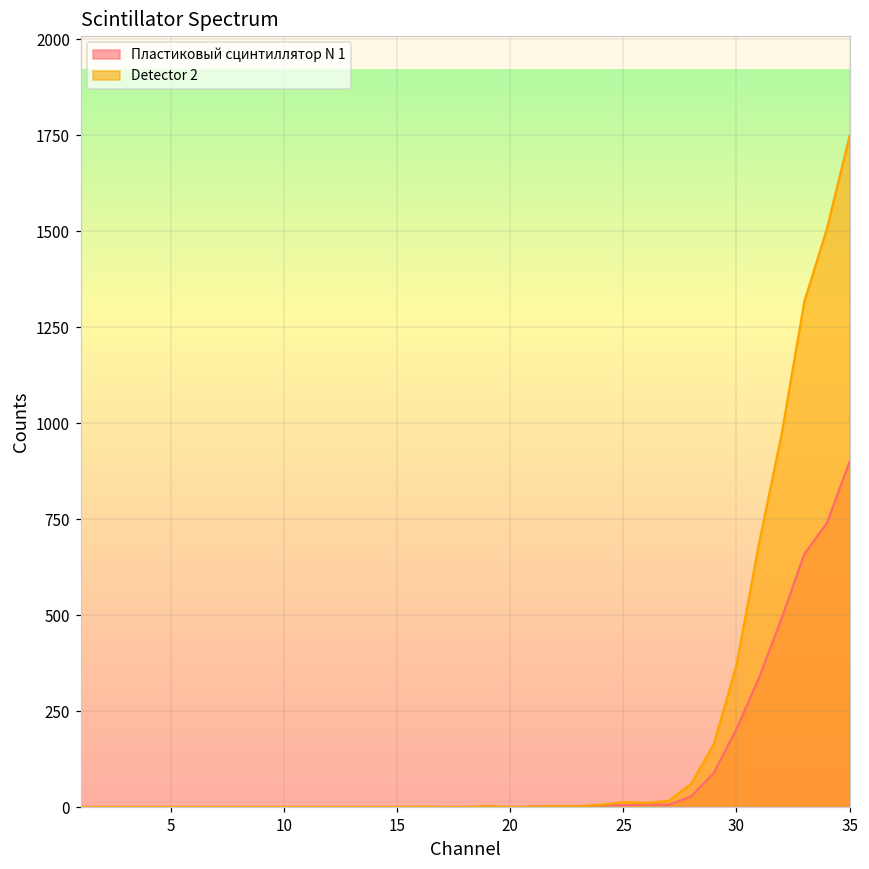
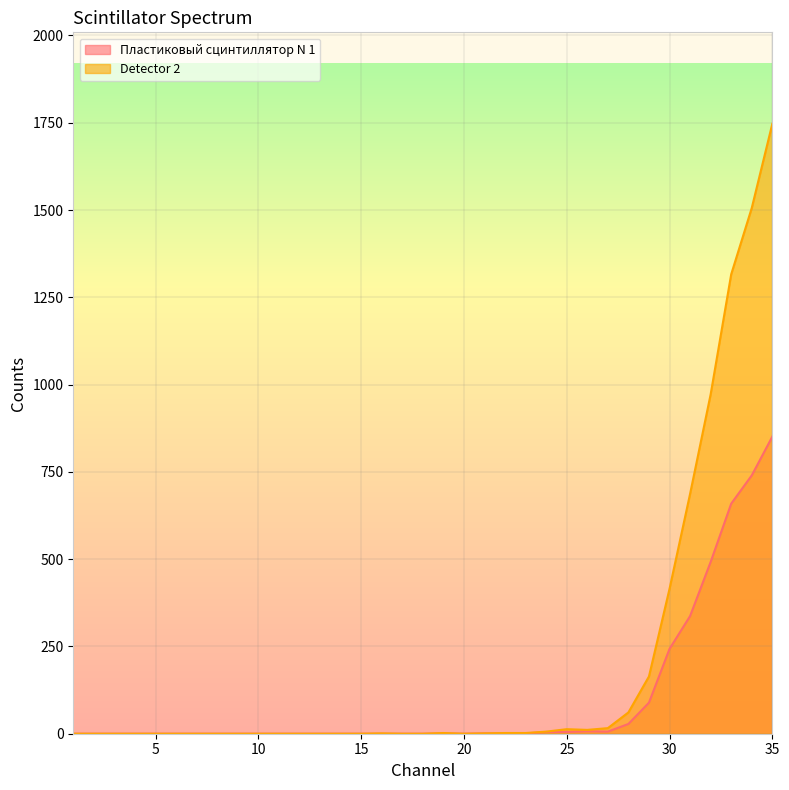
  {
    "Пластиковый сцинтиллятор N 1": {
      "25": 10,
-     "30": 200,
-     "35": 900
+     "30": 240,
+     "35": 850
    },
    "Detector 2": {
      "25": 10,
-     "30": 370,
+     "30": 420,
      "35": 1750
    }
  }
